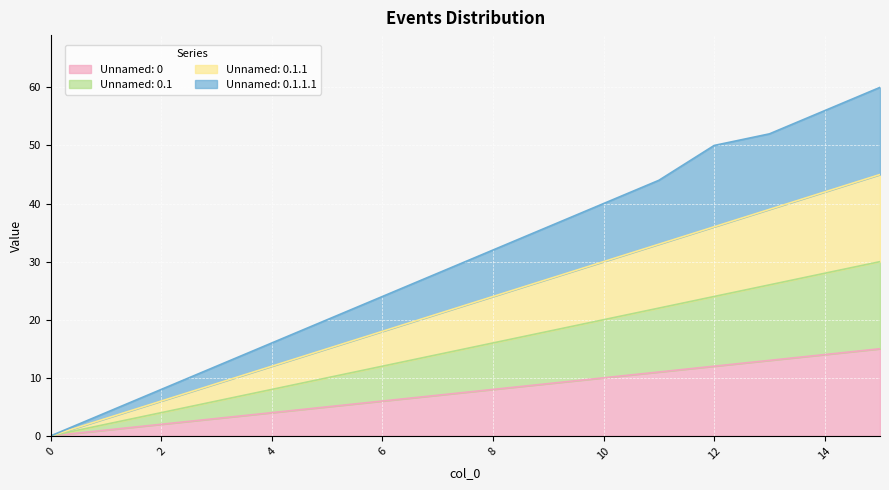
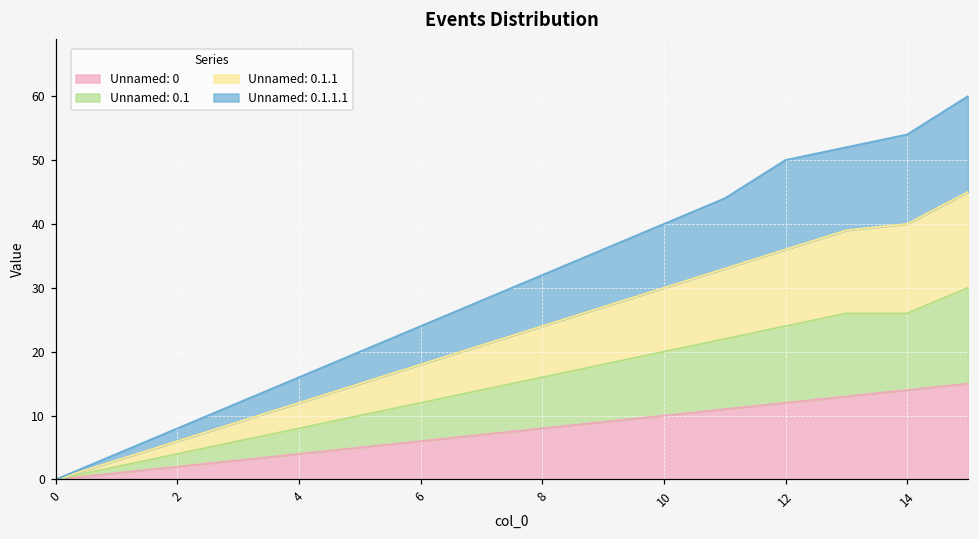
  {
    "Unnamed: 0": {
      "2": 2,
      "4": 4,
      "6": 6,
      "8": 8,
      "10": 10,
      "12": 12,
      "14": 14
    },
    "Unnamed: 0.1": {
      "2": 2,
      "4": 4,
      "6": 6,
      "8": 8,
      "10": 10,
      "12": 12,
-     "14": 14
+     "14": 12
    },
    "Unnamed: 0.1.1": {
      "2": 2,
      "4": 4,
      "6": 6,
      "8": 8,
      "10": 10,
      "12": 12,
      "14": 14
    },
    "Unnamed: 0.1.1.1": {
      "2": 2,
      "4": 4,
      "6": 6,
      "8": 8,
      "10": 10,
      "12": 14,
      "14": 14
    }
  }
